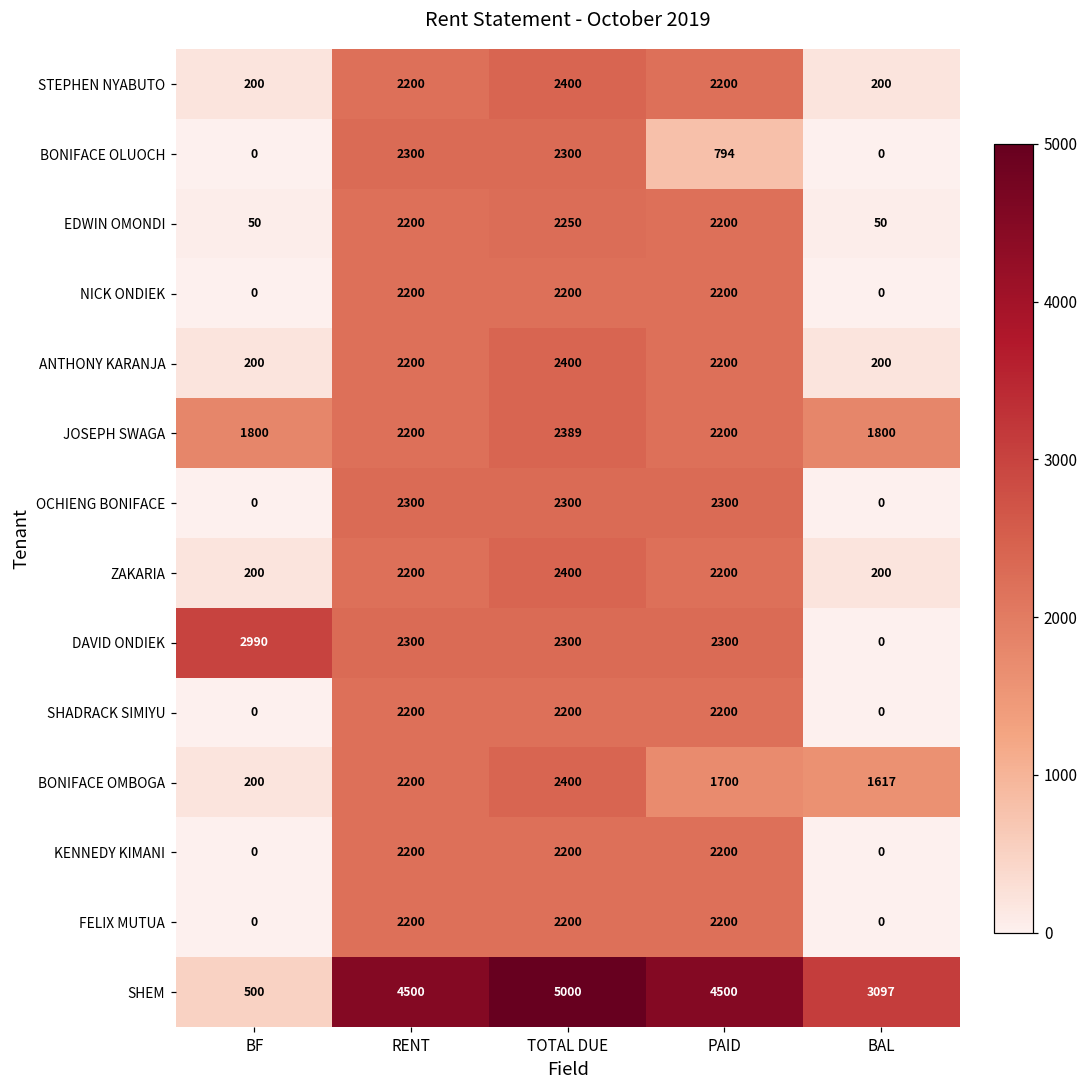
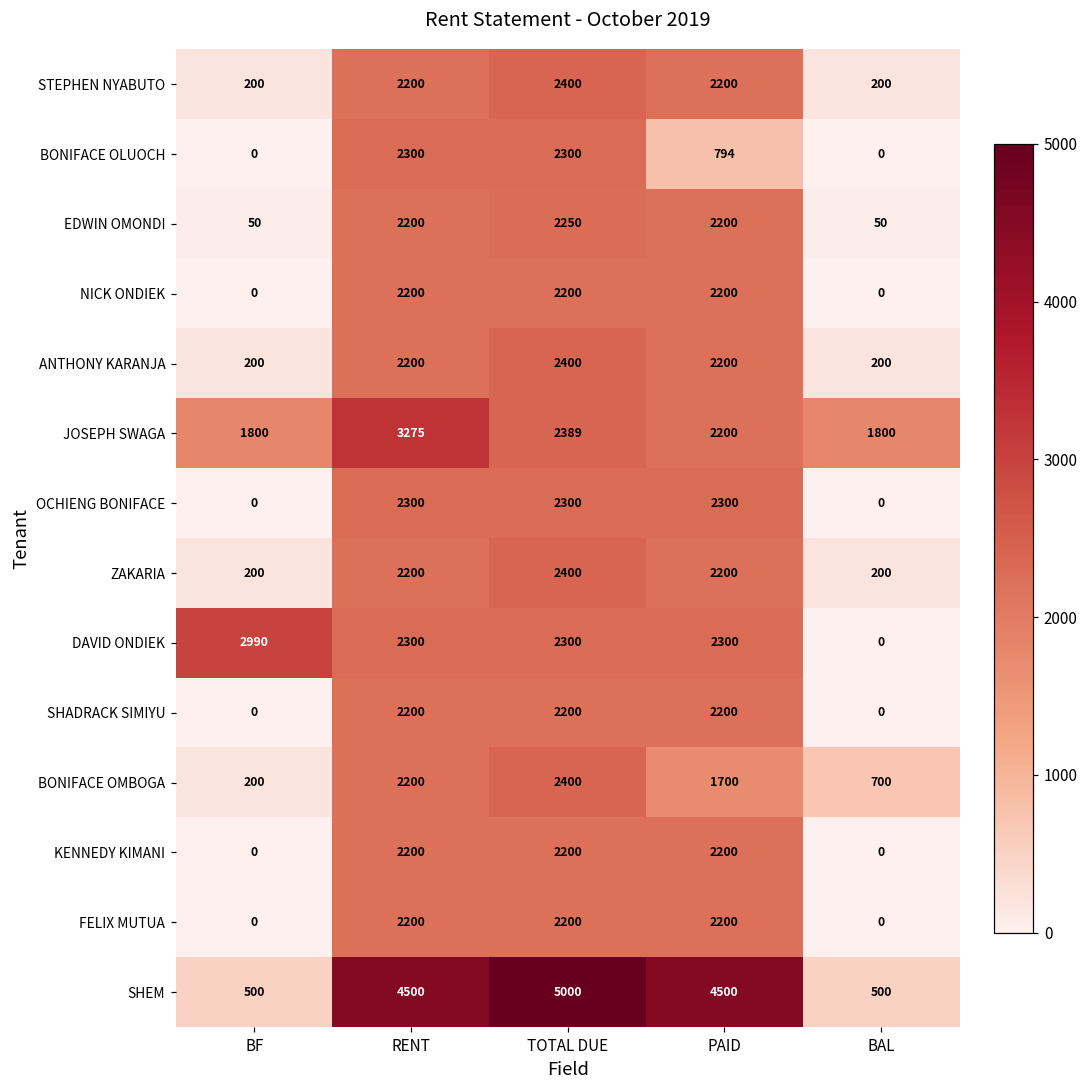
  {
    "STEPHEN NYABUTO": {
      "BF": 200,
      "RENT": 2200,
      "TOTAL DUE": 2400,
      "PAID": 2200,
      "BAL": 200
    },
    "BONIFACE OLUOCH": {
      "BF": 0,
      "RENT": 2300,
      "TOTAL DUE": 2300,
      "PAID": 794,
      "BAL": 0
    },
    "EDWIN OMONDI": {
      "BF": 50,
      "RENT": 2200,
      "TOTAL DUE": 2250,
      "PAID": 2200,
      "BAL": 50
    },
    "NICK ONDIEK": {
      "BF": 0,
      "RENT": 2200,
      "TOTAL DUE": 2200,
      "PAID": 2200,
      "BAL": 0
    },
    "ANTHONY KARANJA": {
      "BF": 200,
      "RENT": 2200,
      "TOTAL DUE": 2400,
      "PAID": 2200,
      "BAL": 200
    },
    "JOSEPH SWAGA": {
      "BF": 1800,
-     "RENT": 2200,
+     "RENT": 3275,
      "TOTAL DUE": 2389,
      "PAID": 2200,
      "BAL": 1800
    },
    "OCHIENG BONIFACE": {
      "BF": 0,
      "RENT": 2300,
      "TOTAL DUE": 2300,
      "PAID": 2300,
      "BAL": 0
    },
    "ZAKARIA": {
      "BF": 200,
      "RENT": 2200,
      "TOTAL DUE": 2400,
      "PAID": 2200,
      "BAL": 200
    },
    "DAVID ONDIEK": {
      "BF": 2990,
      "RENT": 2300,
      "TOTAL DUE": 2300,
      "PAID": 2300,
      "BAL": 0
    },
    "SHADRACK SIMIYU": {
      "BF": 0,
      "RENT": 2200,
      "TOTAL DUE": 2200,
      "PAID": 2200,
      "BAL": 0
    },
    "BONIFACE OMBOGA": {
      "BF": 200,
      "RENT": 2200,
      "TOTAL DUE": 2400,
      "PAID": 1700,
-     "BAL": 1617
+     "BAL": 700
    },
    "KENNEDY KIMANI": {
      "BF": 0,
      "RENT": 2200,
      "TOTAL DUE": 2200,
      "PAID": 2200,
      "BAL": 0
    },
    "FELIX MUTUA": {
      "BF": 0,
      "RENT": 2200,
      "TOTAL DUE": 2200,
      "PAID": 2200,
      "BAL": 0
    },
    "SHEM": {
      "BF": 500,
      "RENT": 4500,
      "TOTAL DUE": 5000,
      "PAID": 4500,
-     "BAL": 3097
+     "BAL": 500
    }
  }
